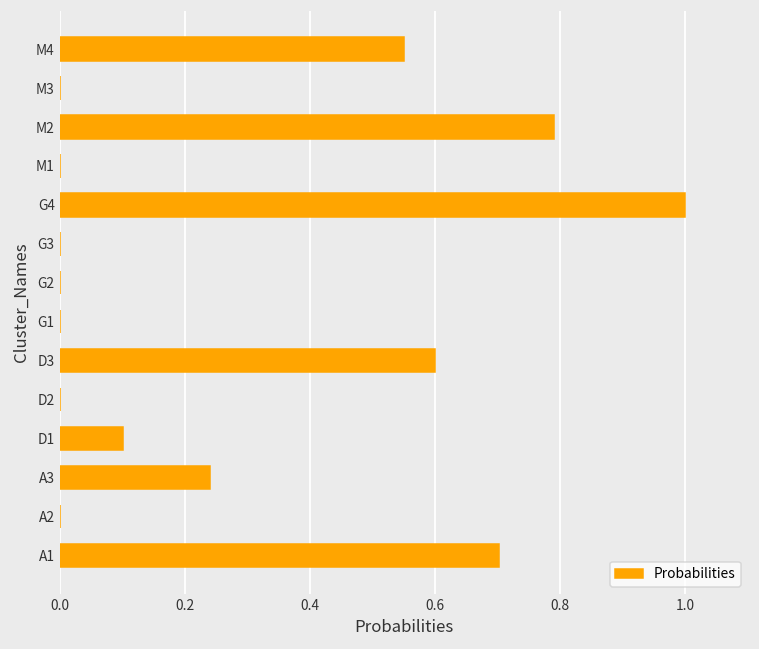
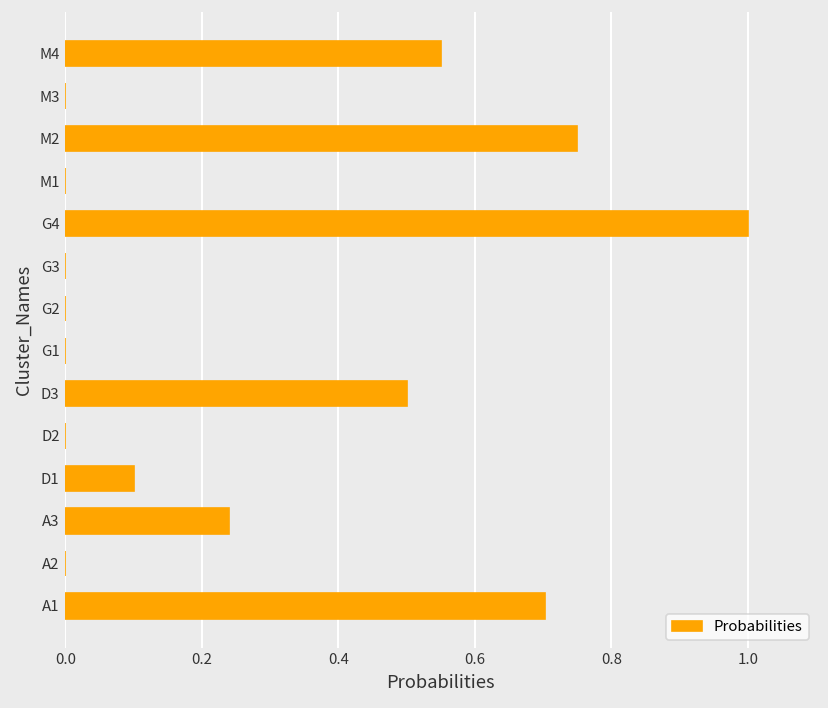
  {
    "M4": 0.55,
    "M3": 0.00,
-   "M2": 0.79,
+   "M2": 0.75,
    "M1": 0.00,
    "G4": 1.00,
    "G3": 0.00,
    "G2": 0.00,
    "G1": 0.00,
-   "D3": 0.6,
+   "D3": 0.5,
    "D2": 0.00,
    "D1": 0.10,
    "A3": 0.24,
    "A2": 0.00,
    "A1": 0.70
  }
